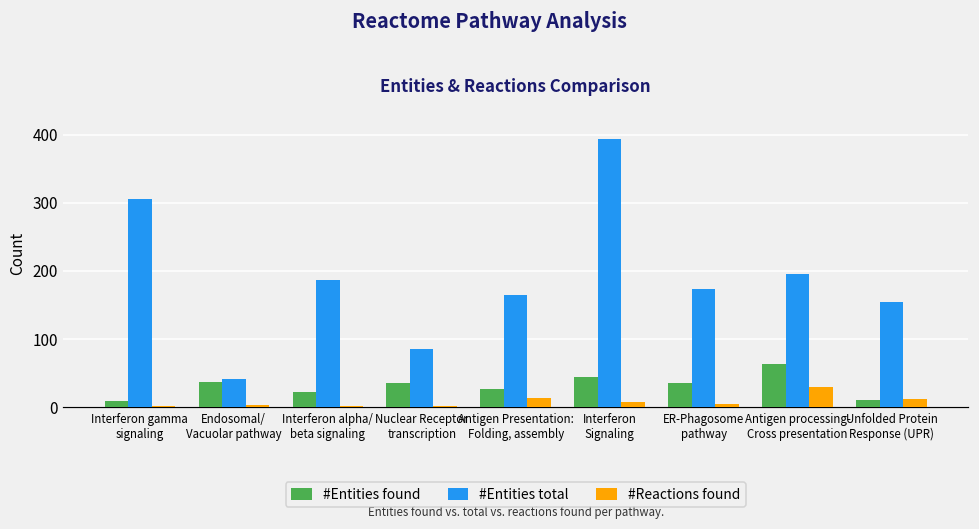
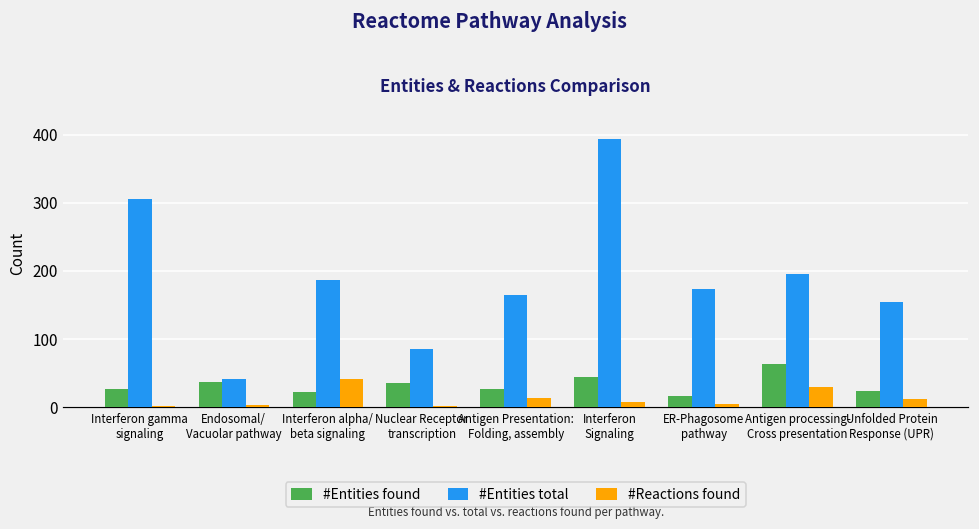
  {
    "#Entities found": {
-     "Interferon gamma signaling": 10,
+     "Interferon gamma signaling": 30,
      "Endosomal/ Vacuolar pathway": 40,
      "Interferon alpha/ beta signaling": 20,
      "Nuclear Receptor transcription": 40,
      "Antigen Presentation: Folding, assembly": 30,
      "Interferon Signaling": 40,
-     "ER-Phagosome pathway": 40,
+     "ER-Phagosome pathway": 20,
      "Antigen processing- Cross presentation": 60,
-     "Unfolded Protein Response (UPR)": 10
+     "Unfolded Protein Response (UPR)": 20
    },
    "#Entities total": {
      "Interferon gamma signaling": 310,
      "Endosomal/ Vacuolar pathway": 40,
      "Interferon alpha/ beta signaling": 190,
      "Nuclear Receptor transcription": 90,
      "Antigen Presentation: Folding, assembly": 170,
      "Interferon Signaling": 390,
      "ER-Phagosome pathway": 170,
      "Antigen processing- Cross presentation": 200,
      "Unfolded Protein Response (UPR)": 160
    },
    "#Reactions found": {
-     "Interferon alpha/ beta signaling": 0,
+     "Interferon alpha/ beta signaling": 40,
      "Antigen Presentation: Folding, assembly": 10,
      "Interferon Signaling": 10,
      "Antigen processing- Cross presentation": 30,
      "Unfolded Protein Response (UPR)": 10
    }
  }
